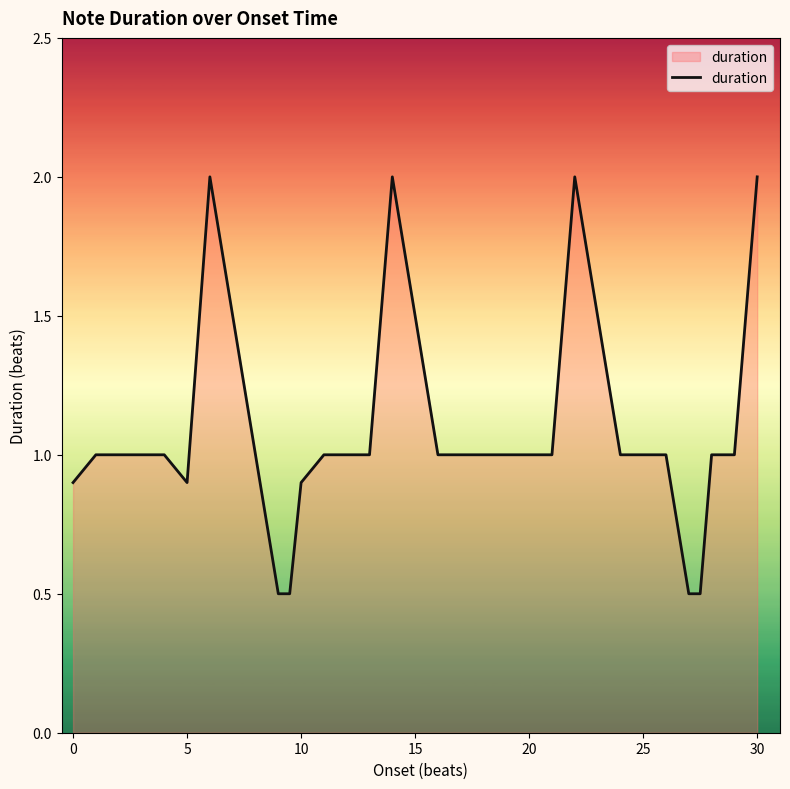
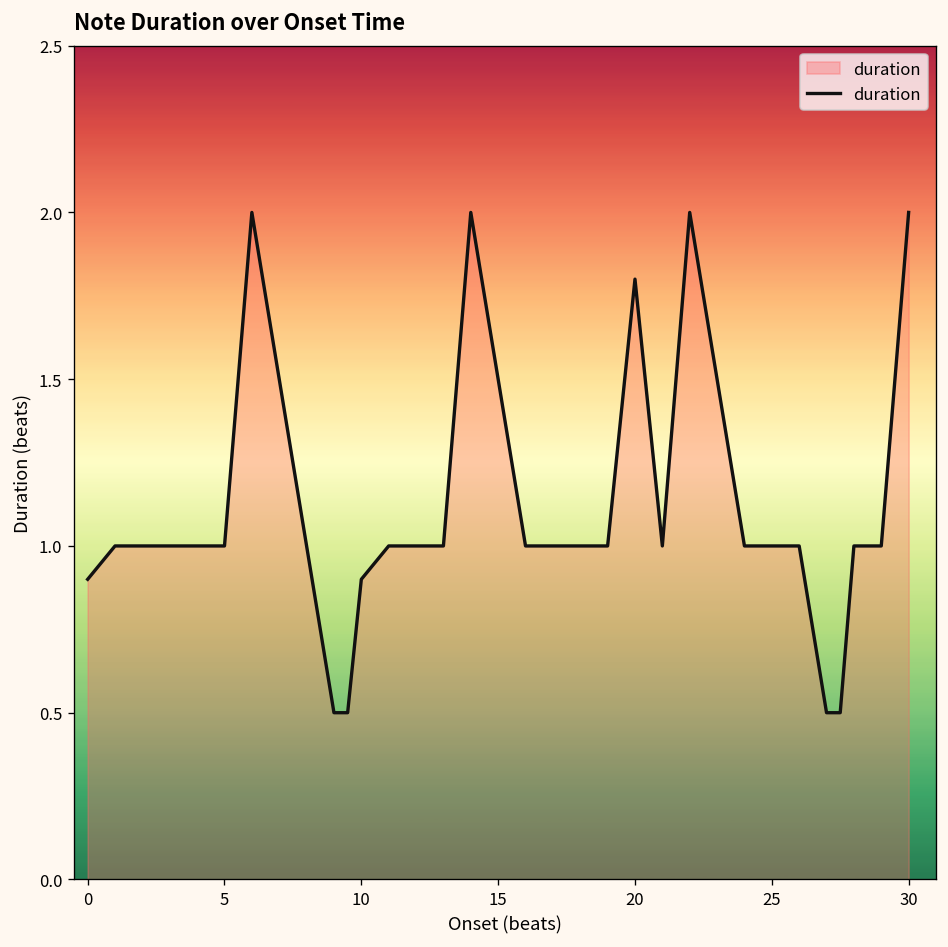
  {
    "0": 0.9,
-   "5": 0.9,
+   "5": 1.0,
    "10": 0.9,
-   "20": 1.0,
+   "20": 1.8,
    "25": 1.0,
    "30": 2.0
  }
